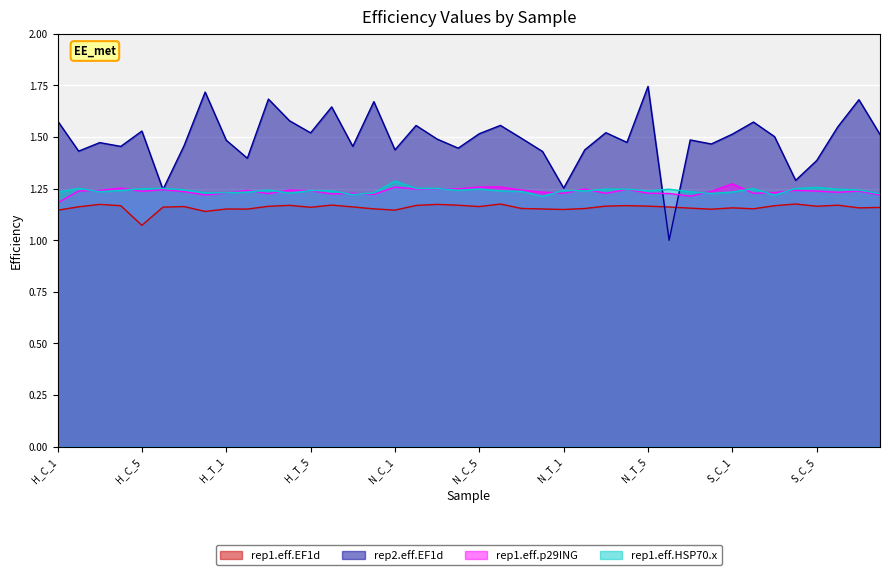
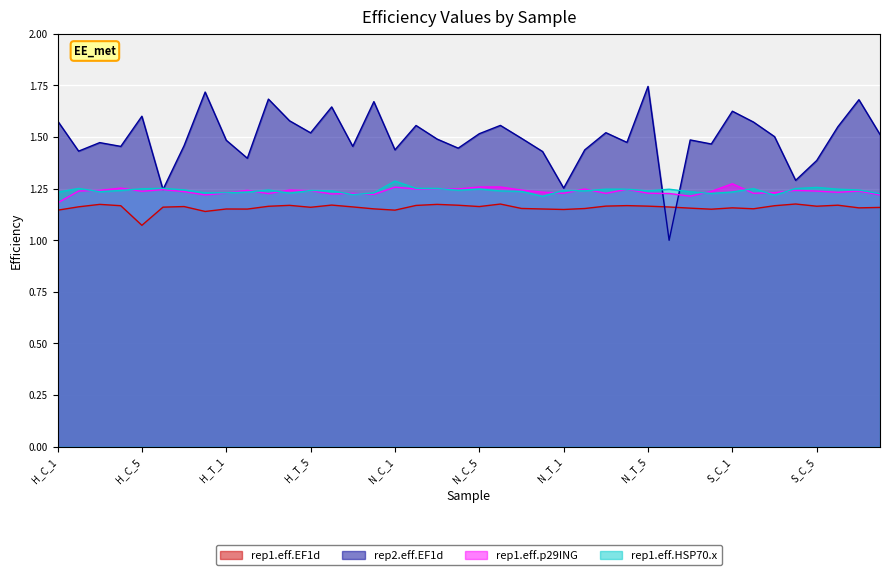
  {
    "rep1.eff.EF1d": {
      "H_C_1": 1.15,
      "H_C_5": 1.07,
      "H_T_1": 1.15,
      "H_T_5": 1.16,
      "N_C_1": 1.15,
      "N_C_5": 1.16,
      "N_T_1": 1.15,
      "N_T_5": 1.17,
      "S_C_1": 1.16,
      "S_C_5": 1.17
    },
    "rep2.eff.EF1d": {
      "H_C_1": 1.58,
-     "H_C_5": 1.53,
+     "H_C_5": 1.60,
      "H_T_1": 1.48,
      "H_T_5": 1.52,
      "N_C_1": 1.44,
      "N_C_5": 1.52,
      "N_T_5": 1.75,
-     "S_C_1": 1.51,
+     "S_C_1": 1.63,
      "S_C_5": 1.39
    },
    "rep1.eff.p29ING": {
      "H_C_1": 1.18,
      "N_C_1": 1.26,
      "N_T_1": 1.23,
      "S_C_1": 1.27,
      "S_C_5": 1.24
    },
    "rep1.eff.HSP70.x": {
      "H_C_1": 1.23,
      "N_C_1": 1.29,
      "S_C_1": 1.23,
      "S_C_5": 1.26
    }
  }
